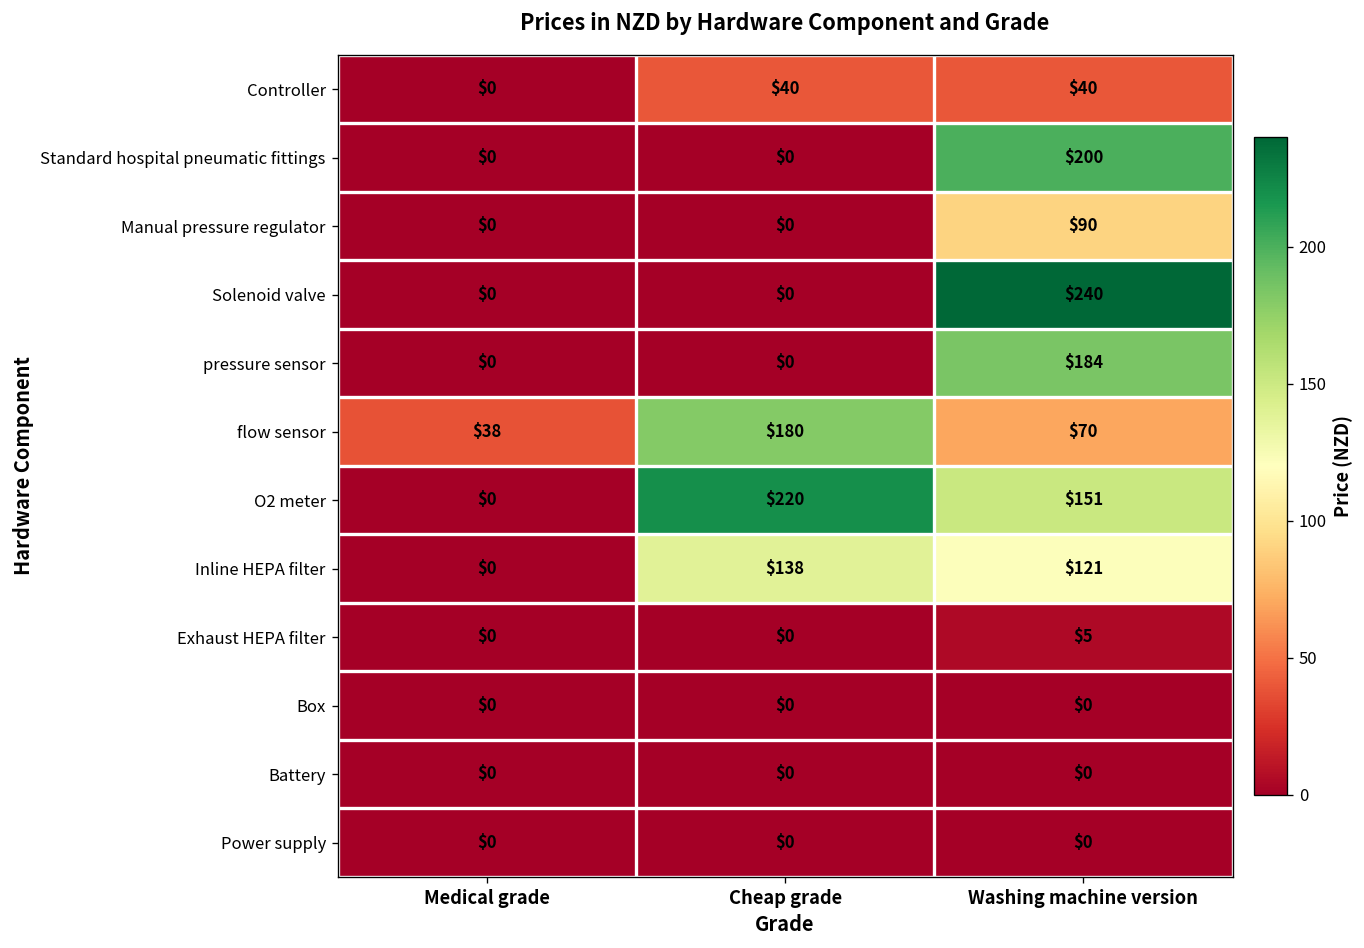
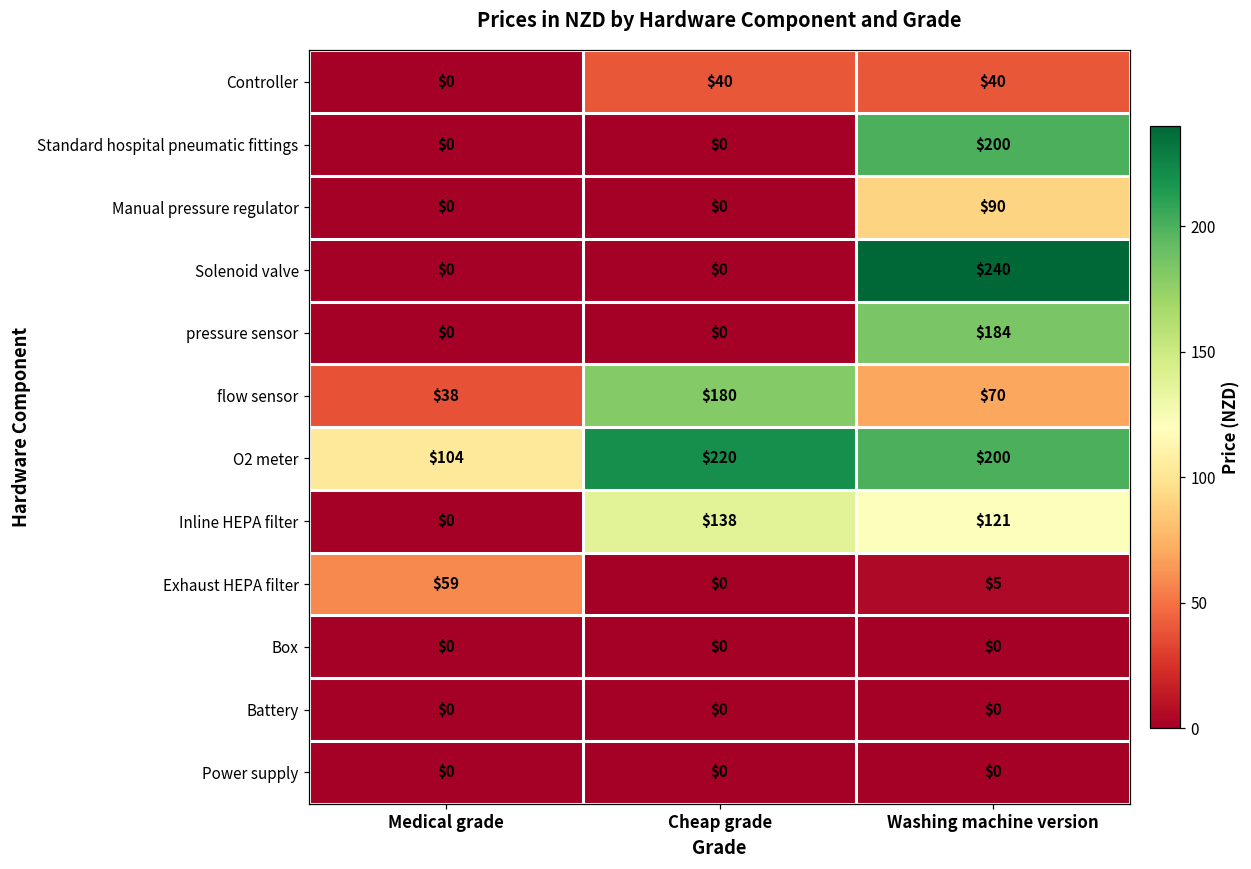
  {
    "Controller": {
      "Medical grade": "$0",
      "Cheap grade": "$40",
      "Washing machine version": "$40"
    },
    "Standard hospital pneumatic fittings": {
      "Medical grade": "$0",
      "Cheap grade": "$0",
      "Washing machine version": "$200"
    },
    "Manual pressure regulator": {
      "Medical grade": "$0",
      "Cheap grade": "$0",
      "Washing machine version": "$90"
    },
    "Solenoid valve": {
      "Medical grade": "$0",
      "Cheap grade": "$0",
      "Washing machine version": "$240"
    },
    "pressure sensor": {
      "Medical grade": "$0",
      "Cheap grade": "$0",
      "Washing machine version": "$184"
    },
    "flow sensor": {
      "Medical grade": "$38",
      "Cheap grade": "$180",
      "Washing machine version": "$70"
    },
    "O2 meter": {
-     "Medical grade": "$0",
+     "Medical grade": "$104",
      "Cheap grade": "$220",
-     "Washing machine version": "$151"
+     "Washing machine version": "$200"
    },
    "Inline HEPA filter": {
      "Medical grade": "$0",
      "Cheap grade": "$138",
      "Washing machine version": "$121"
    },
    "Exhaust HEPA filter": {
-     "Medical grade": "$0",
+     "Medical grade": "$59",
      "Cheap grade": "$0",
      "Washing machine version": "$5"
    },
    "Box": {
      "Medical grade": "$0",
      "Cheap grade": "$0",
      "Washing machine version": "$0"
    },
    "Battery": {
      "Medical grade": "$0",
      "Cheap grade": "$0",
      "Washing machine version": "$0"
    },
    "Power supply": {
      "Medical grade": "$0",
      "Cheap grade": "$0",
      "Washing machine version": "$0"
    }
  }
